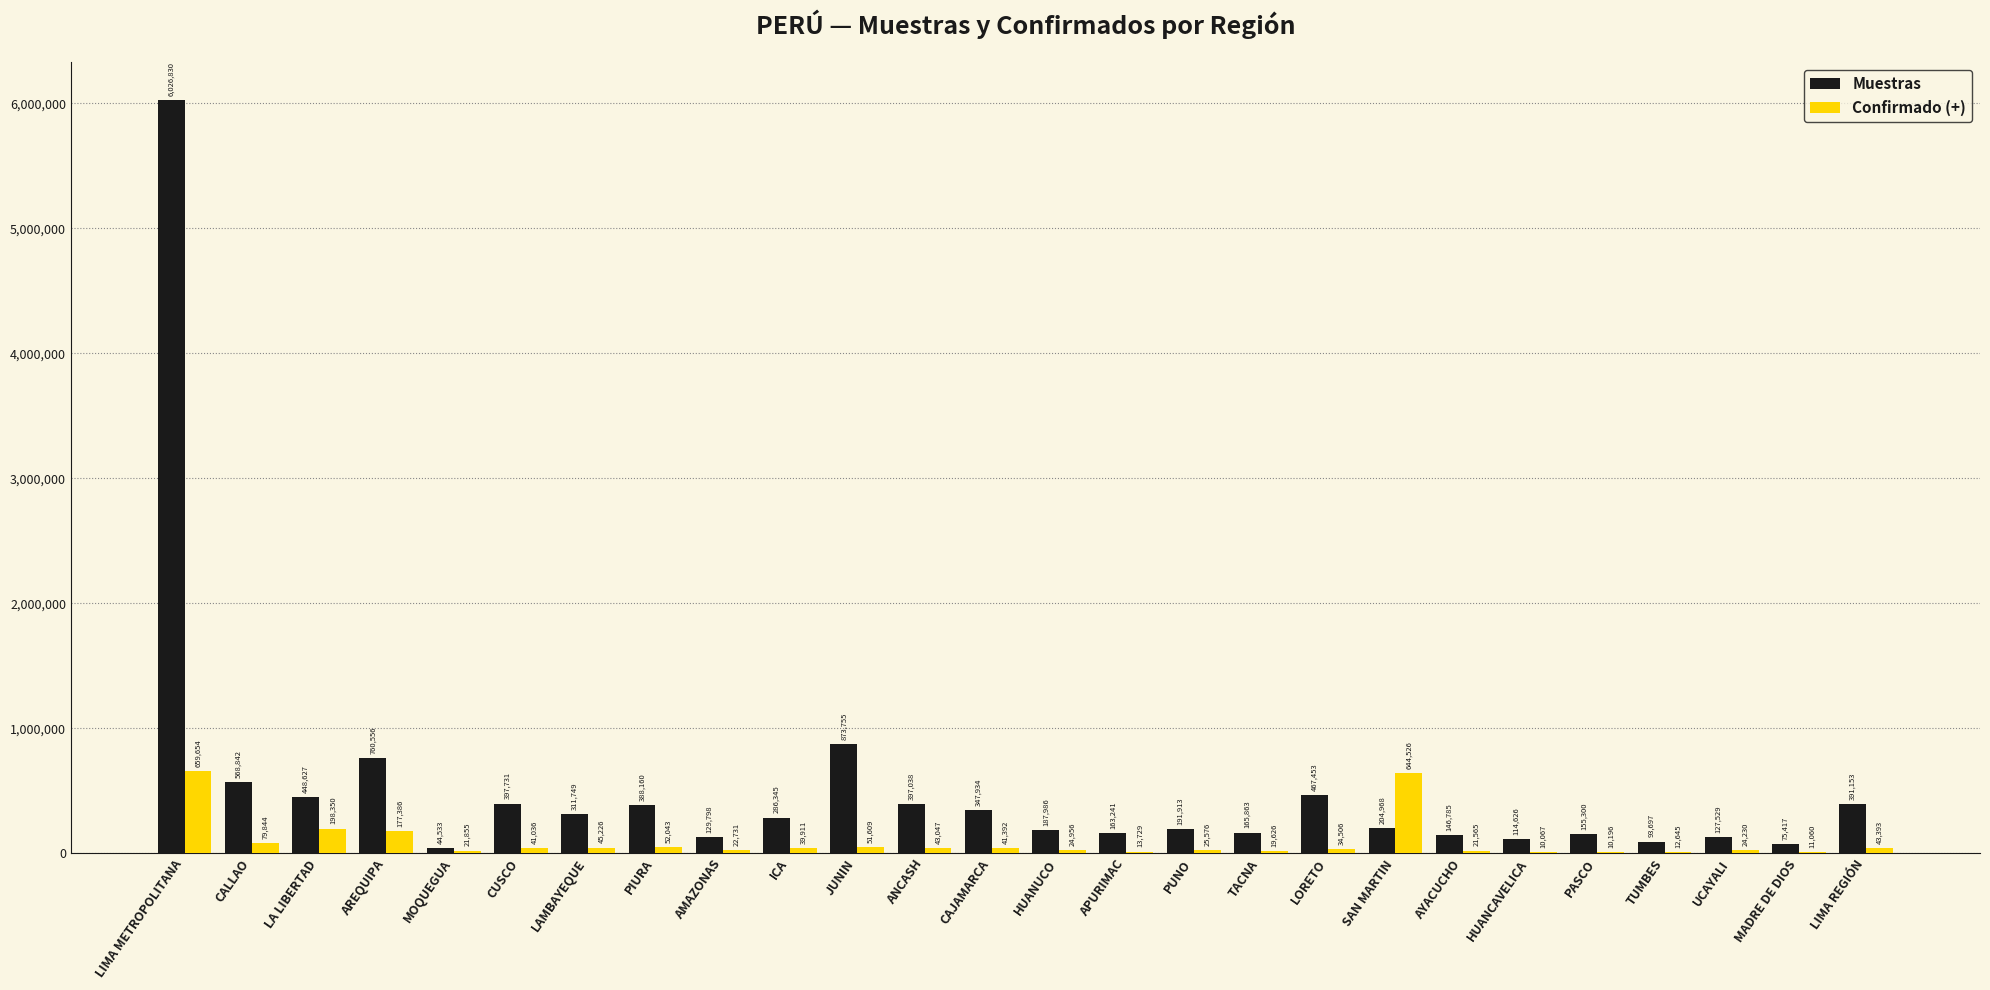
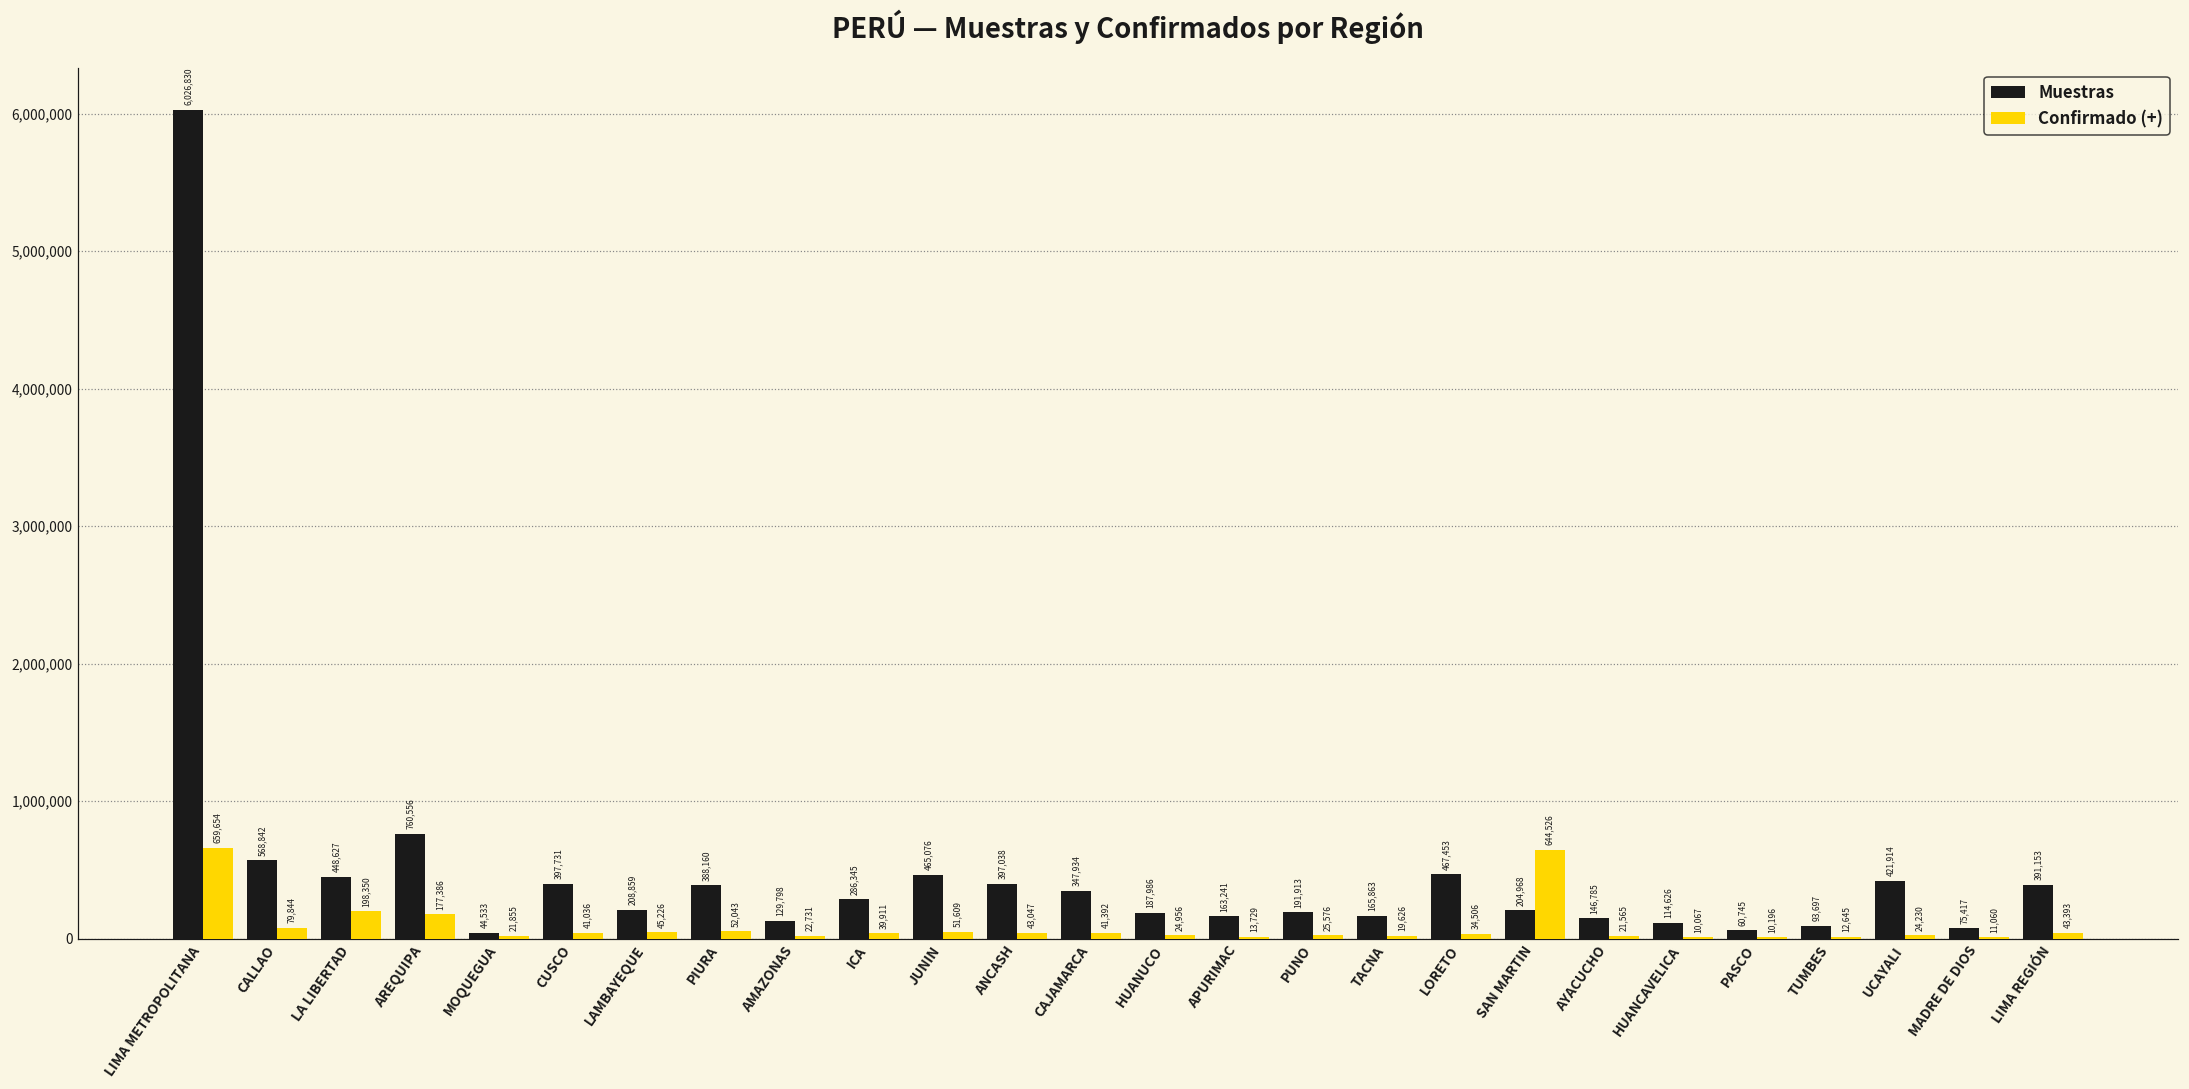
  {
    "Muestras": {
      "LIMA METROPOLITANA": "6,026,830",
      "CALLAO": "568,842",
      "LA LIBERTAD": "448,627",
      "AREQUIPA": "760,556",
      "MOQUEGUA": "44,533",
      "CUSCO": "397,731",
-     "LAMBAYEQUE": "311,749",
+     "LAMBAYEQUE": "208,859",
      "PIURA": "388,160",
      "AMAZONAS": "129,798",
      "ICA": "286,345",
-     "JUNIN": "873,755",
+     "JUNIN": "465,076",
      "ANCASH": "397,038",
      "CAJAMARCA": "347,934",
      "HUANUCO": "187,986",
      "APURIMAC": "163,241",
      "PUNO": "191,913",
      "TACNA": "165,863",
      "LORETO": "467,453",
      "SAN MARTIN": "204,968",
      "AYACUCHO": "146,785",
      "HUANCAVELICA": "114,626",
-     "PASCO": "155,300",
+     "PASCO": "60,745",
      "TUMBES": "93,697",
-     "UCAYALI": "127,529",
+     "UCAYALI": "421,914",
      "MADRE DE DIOS": "75,417",
      "LIMA REGIÓN": "391,153"
    },
    "Confirmado (+)": {
      "LIMA METROPOLITANA": "659,654",
      "CALLAO": "79,844",
      "LA LIBERTAD": "198,350",
      "AREQUIPA": "177,386",
      "MOQUEGUA": "21,855",
      "CUSCO": "41,036",
      "LAMBAYEQUE": "45,226",
      "PIURA": "52,043",
      "AMAZONAS": "22,731",
      "ICA": "39,911",
      "JUNIN": "51,609",
      "ANCASH": "43,047",
      "CAJAMARCA": "41,392",
      "HUANUCO": "24,956",
      "APURIMAC": "13,729",
      "PUNO": "25,576",
      "TACNA": "19,626",
      "LORETO": "34,506",
      "SAN MARTIN": "644,526",
      "AYACUCHO": "21,565",
      "HUANCAVELICA": "10,067",
      "PASCO": "10,196",
      "TUMBES": "12,645",
      "UCAYALI": "24,230",
      "MADRE DE DIOS": "11,060",
      "LIMA REGIÓN": "43,393"
    }
  }
